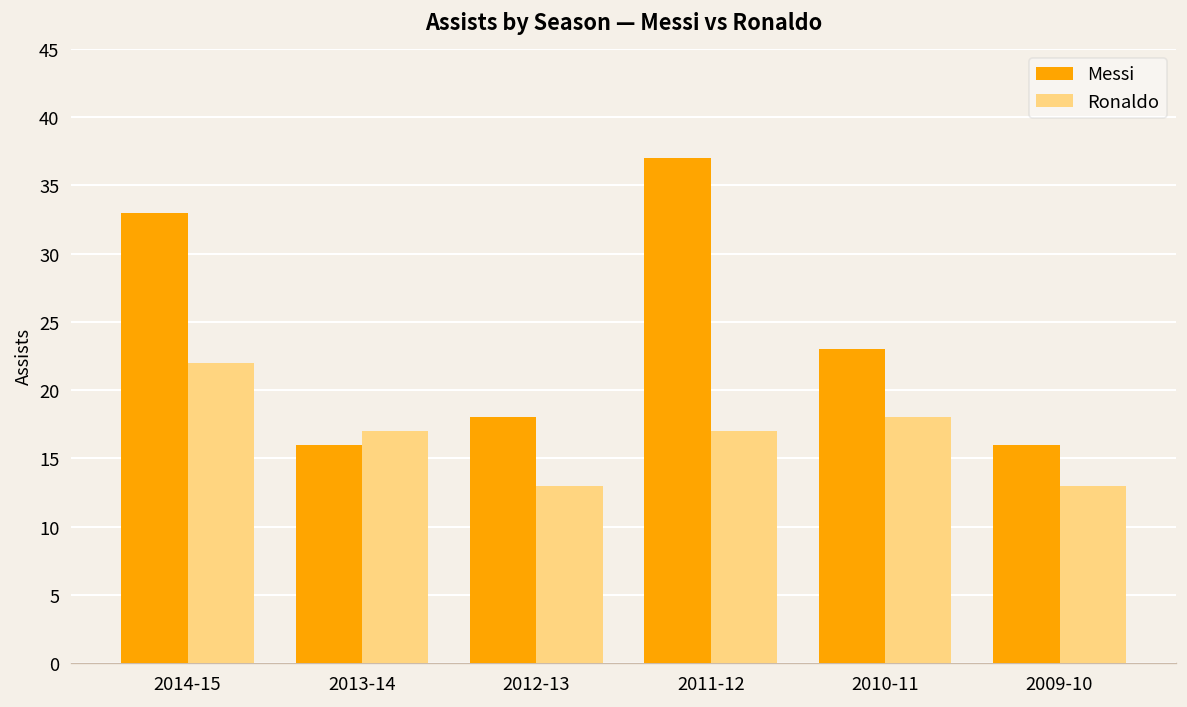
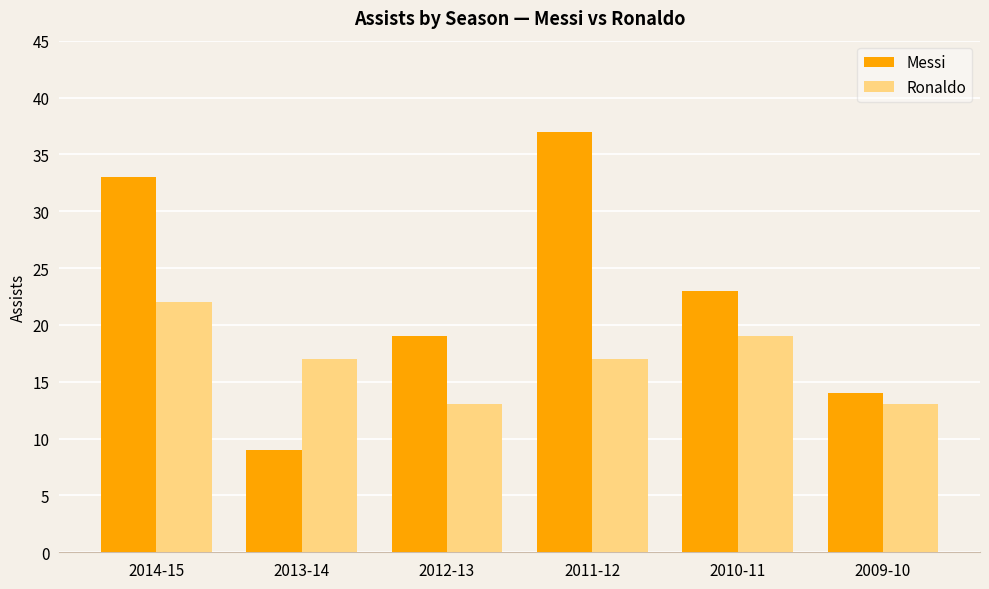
  {
    "Messi": {
      "2014-15": 33,
-     "2013-14": 16,
-     "2012-13": 18,
+     "2013-14": 9,
+     "2012-13": 19,
      "2011-12": 37,
      "2010-11": 23,
-     "2009-10": 16
+     "2009-10": 14
    },
    "Ronaldo": {
      "2014-15": 22,
      "2013-14": 17,
      "2012-13": 13,
      "2011-12": 17,
-     "2010-11": 18,
+     "2010-11": 19,
      "2009-10": 13
    }
  }
